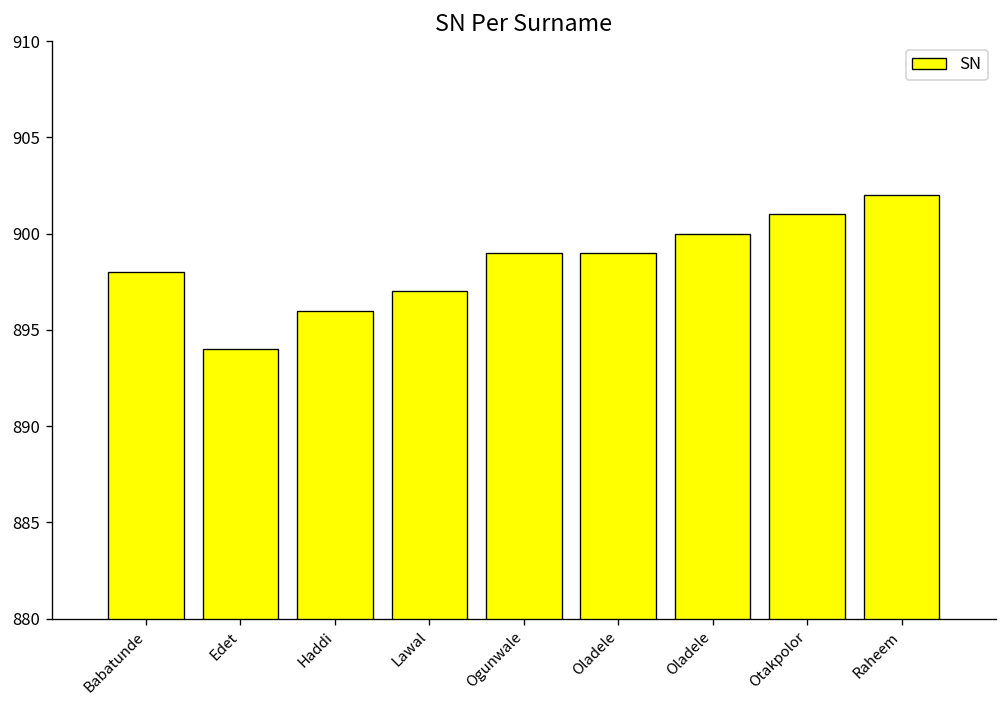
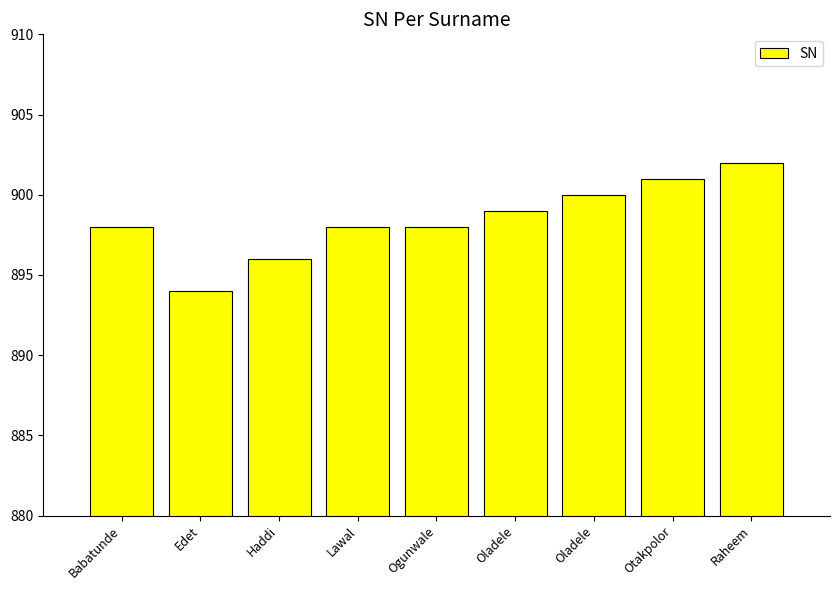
  {
    "Babatunde": 898,
    "Edet": 894,
    "Haddi": 896,
-   "Lawal": 897,
-   "Ogunwale": 899,
+   "Lawal": 898,
+   "Ogunwale": 898,
    "Otakpolor": 901,
    "Raheem": 902
  }
